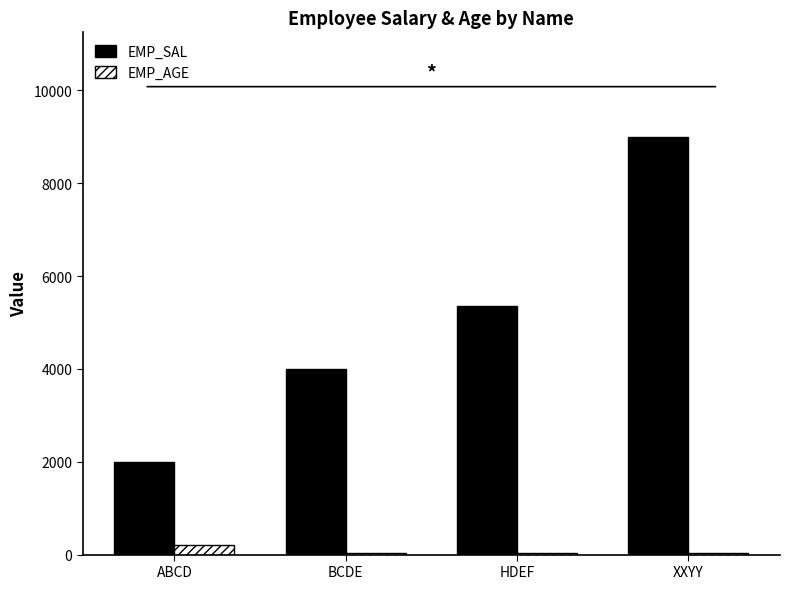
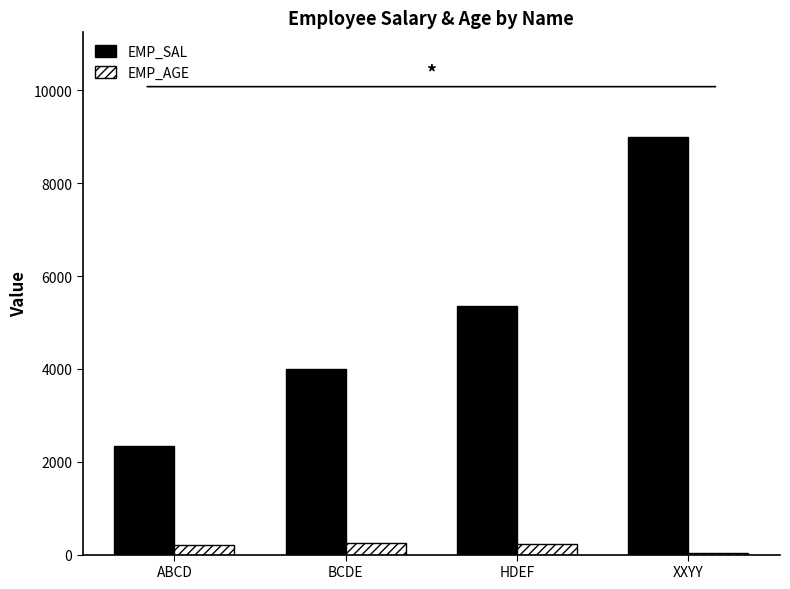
  {
    "EMP_SAL": {
-     "ABCD": 2000,
+     "ABCD": 2300,
      "BCDE": 4000,
      "HDEF": 5400,
      "XXYY": 9000
    },
    "EMP_AGE": {
      "ABCD": 200,
-     "BCDE": 0,
-     "HDEF": 0
+     "BCDE": 300,
+     "HDEF": 200
    }
  }
